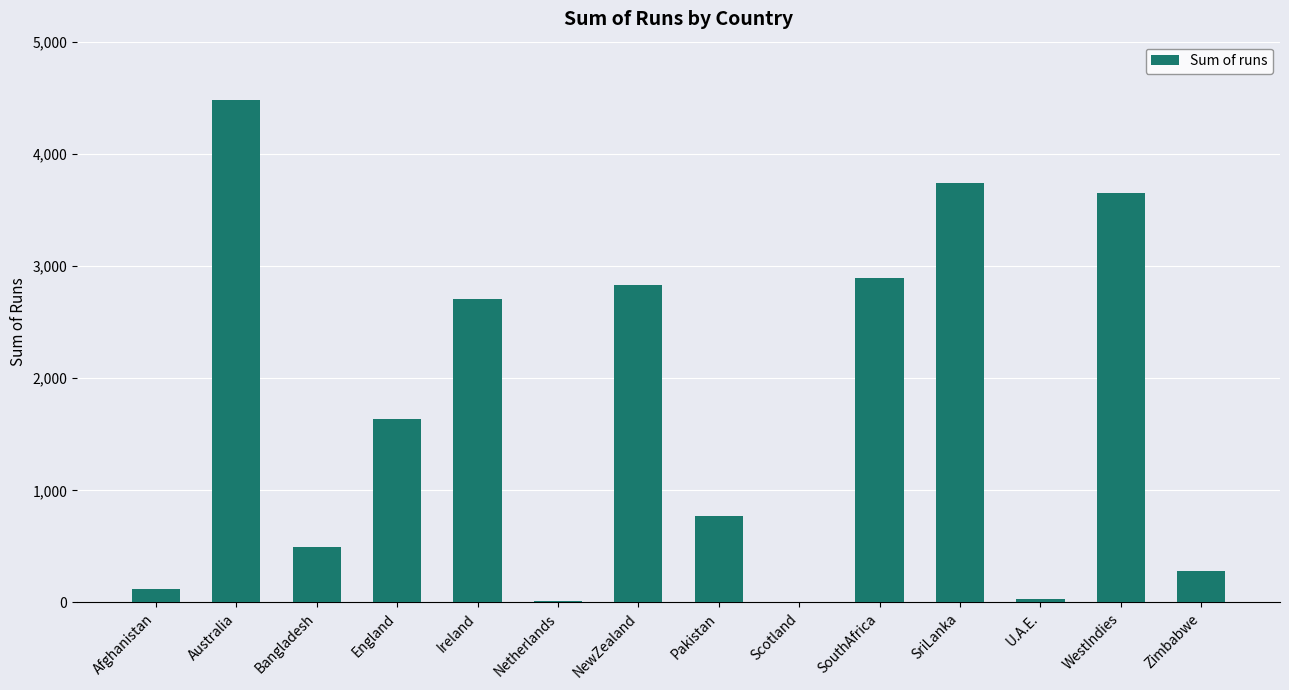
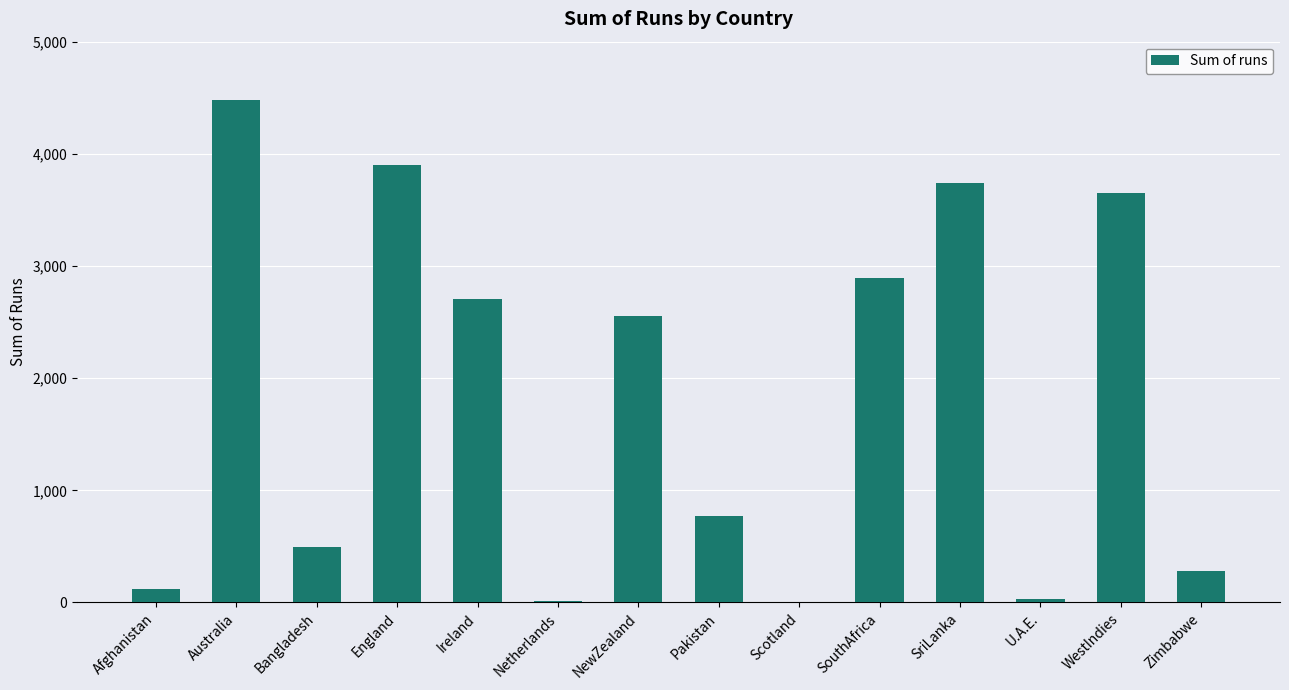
  {
    "Afghanistan": "120",
    "Australia": "4,480",
    "Bangladesh": "490",
-   "England": "1,640",
+   "England": "3,900",
    "Ireland": "2,710",
-   "NewZealand": "2,830",
+   "NewZealand": "2,560",
    "Pakistan": "770",
    "SouthAfrica": "2,890",
    "SriLanka": "3,740",
    "U.A.E.": "30",
    "WestIndies": "3,650",
    "Zimbabwe": "280"
  }
